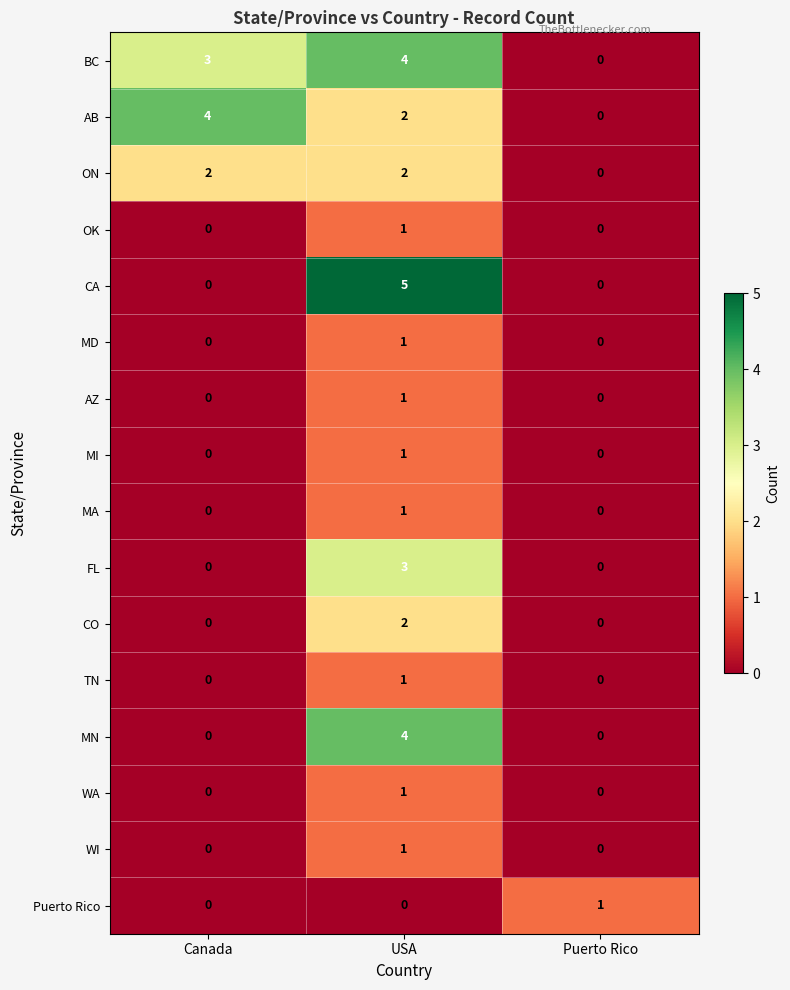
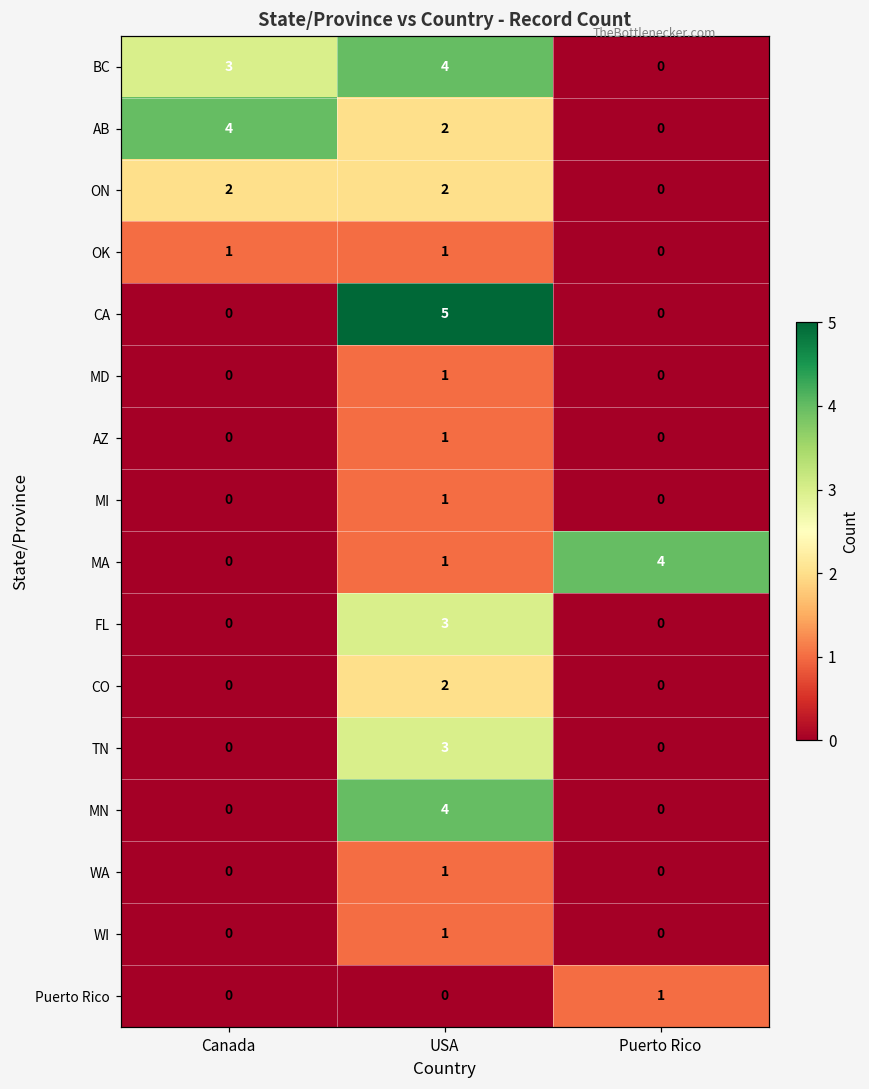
  {
    "BC": {
      "Canada": 3,
      "USA": 4,
      "Puerto Rico": 0
    },
    "AB": {
      "Canada": 4,
      "USA": 2,
      "Puerto Rico": 0
    },
    "ON": {
      "Canada": 2,
      "USA": 2,
      "Puerto Rico": 0
    },
    "OK": {
-     "Canada": 0,
+     "Canada": 1,
      "USA": 1,
      "Puerto Rico": 0
    },
    "CA": {
      "Canada": 0,
      "USA": 5,
      "Puerto Rico": 0
    },
    "MD": {
      "Canada": 0,
      "USA": 1,
      "Puerto Rico": 0
    },
    "AZ": {
      "Canada": 0,
      "USA": 1,
      "Puerto Rico": 0
    },
    "MI": {
      "Canada": 0,
      "USA": 1,
      "Puerto Rico": 0
    },
    "MA": {
      "Canada": 0,
      "USA": 1,
-     "Puerto Rico": 0
+     "Puerto Rico": 4
    },
    "FL": {
      "Canada": 0,
      "USA": 3,
      "Puerto Rico": 0
    },
    "CO": {
      "Canada": 0,
      "USA": 2,
      "Puerto Rico": 0
    },
    "TN": {
      "Canada": 0,
-     "USA": 1,
+     "USA": 3,
      "Puerto Rico": 0
    },
    "MN": {
      "Canada": 0,
      "USA": 4,
      "Puerto Rico": 0
    },
    "WA": {
      "Canada": 0,
      "USA": 1,
      "Puerto Rico": 0
    },
    "WI": {
      "Canada": 0,
      "USA": 1,
      "Puerto Rico": 0
    },
    "Puerto Rico": {
      "Canada": 0,
      "USA": 0,
      "Puerto Rico": 1
    }
  }
